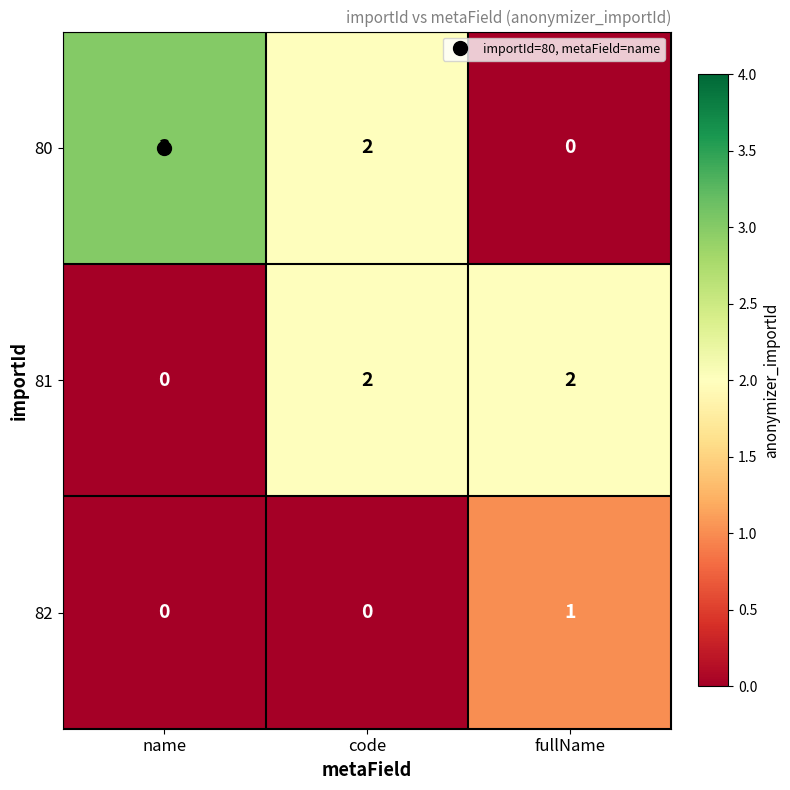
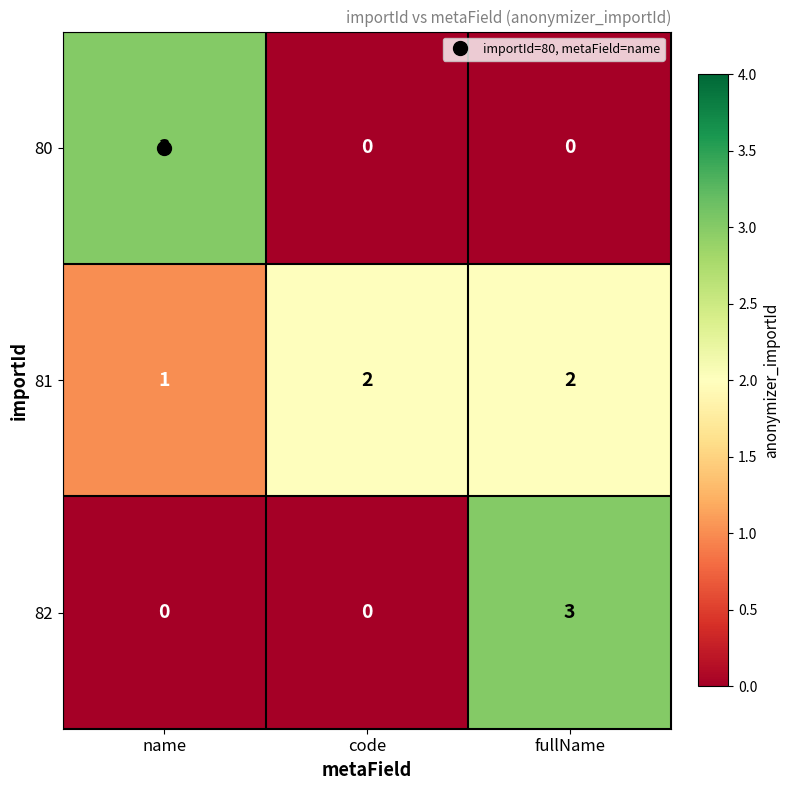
  {
    "80": {
-     "code": 2,
+     "code": 0,
      "fullName": 0
    },
    "81": {
-     "name": 0,
+     "name": 1,
      "code": 2,
      "fullName": 2
    },
    "82": {
      "name": 0,
      "code": 0,
-     "fullName": 1
+     "fullName": 3
    }
  }
